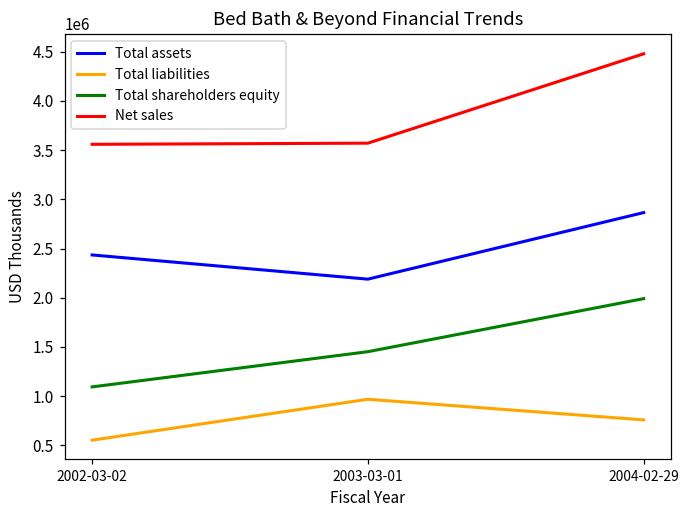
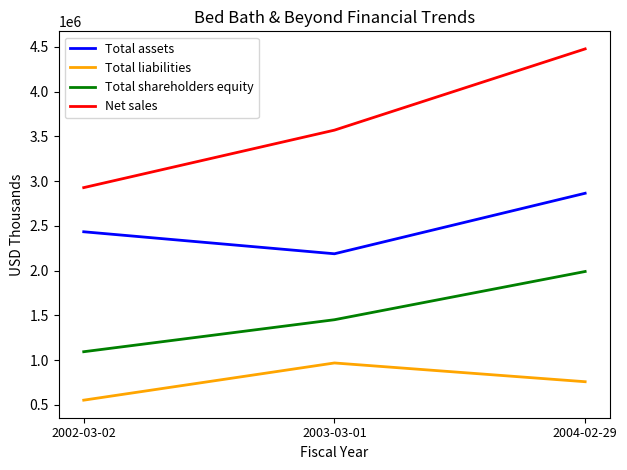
  {
    "Total assets": {
      "2002-03-02": 2400000,
      "2003-03-01": 2200000,
      "2004-02-29": 2900000
    },
    "Total liabilities": {
      "2002-03-02": 600000,
      "2003-03-01": 1000000,
      "2004-02-29": 800000
    },
    "Total shareholders equity": {
      "2002-03-02": 1100000,
      "2003-03-01": 1500000,
      "2004-02-29": 2000000
    },
    "Net sales": {
-     "2002-03-02": 3600000,
+     "2002-03-02": 2900000,
      "2003-03-01": 3600000,
      "2004-02-29": 4500000
    }
  }
